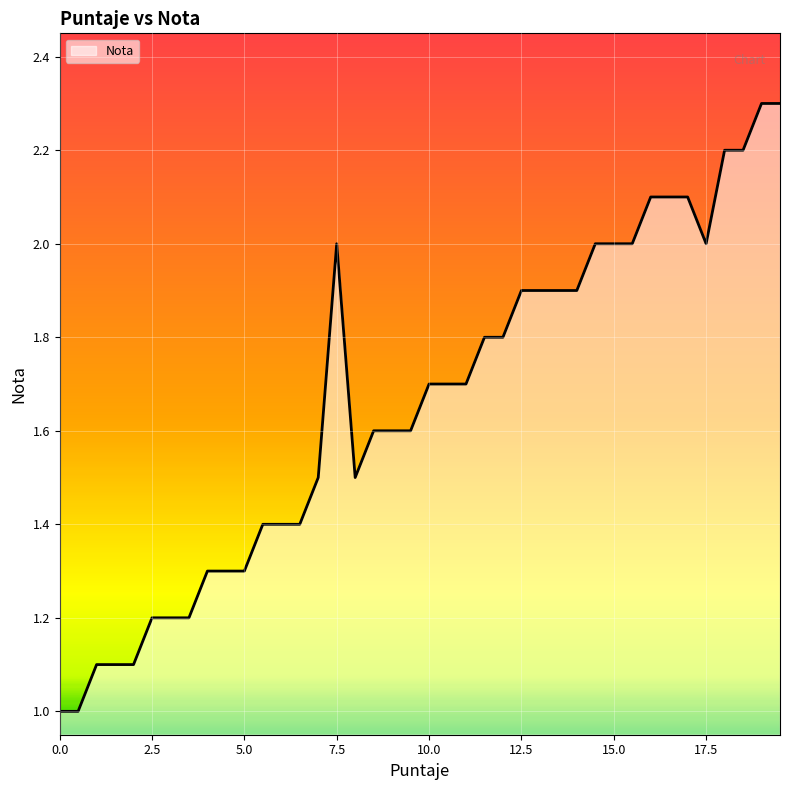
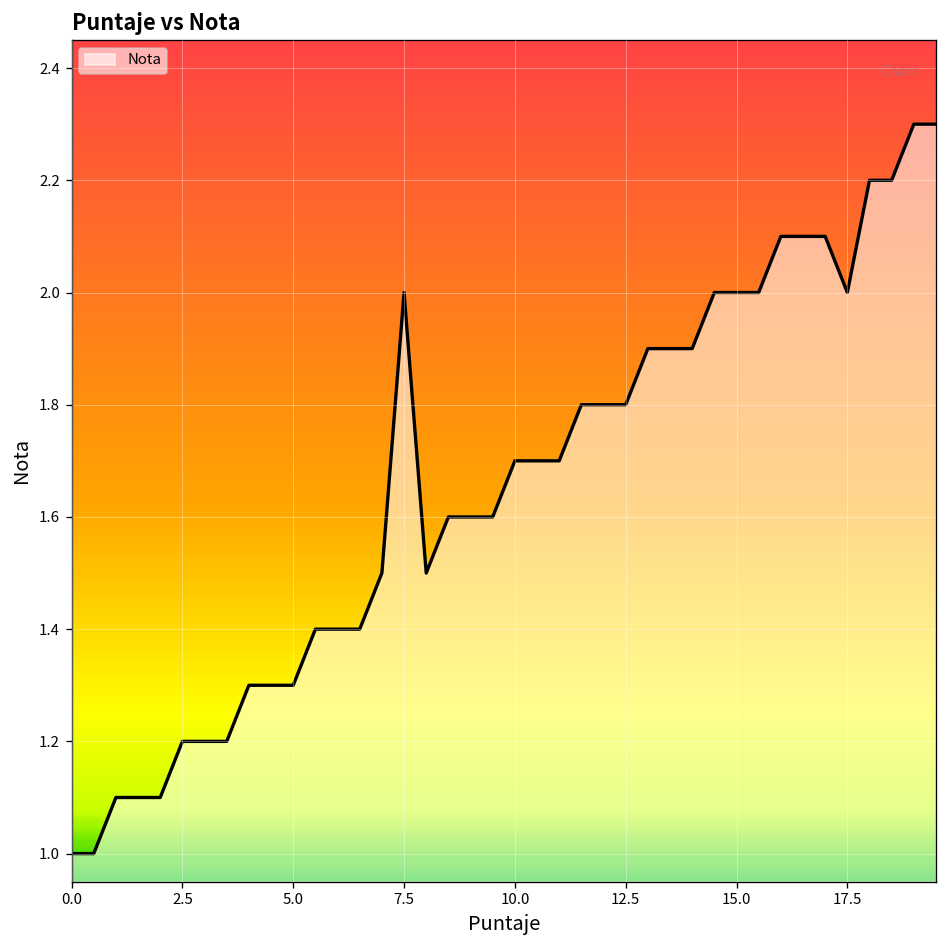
  {
    "0.0": 1.0,
    "2.5": 1.2,
    "5.0": 1.3,
    "7.5": 2.0,
    "10.0": 1.7,
-   "12.5": 1.9,
+   "12.5": 1.8,
    "15.0": 2.0,
    "17.5": 2.0
  }
